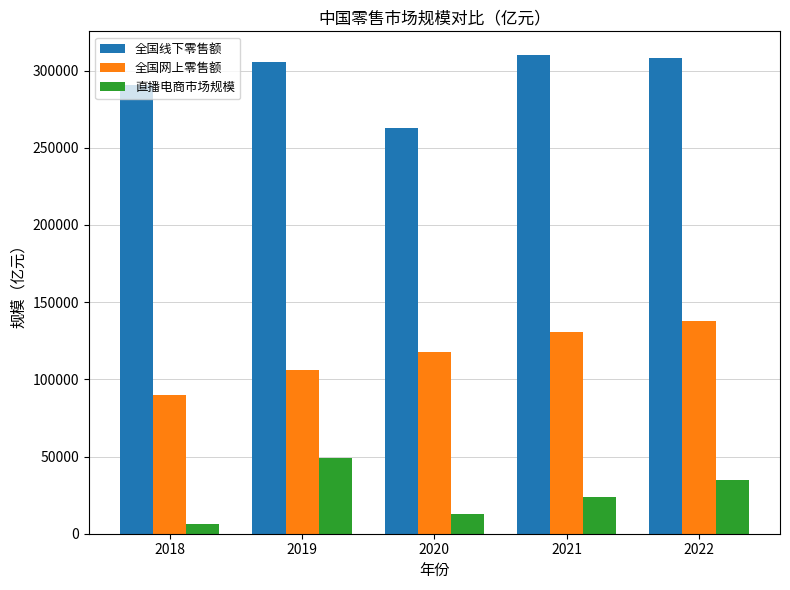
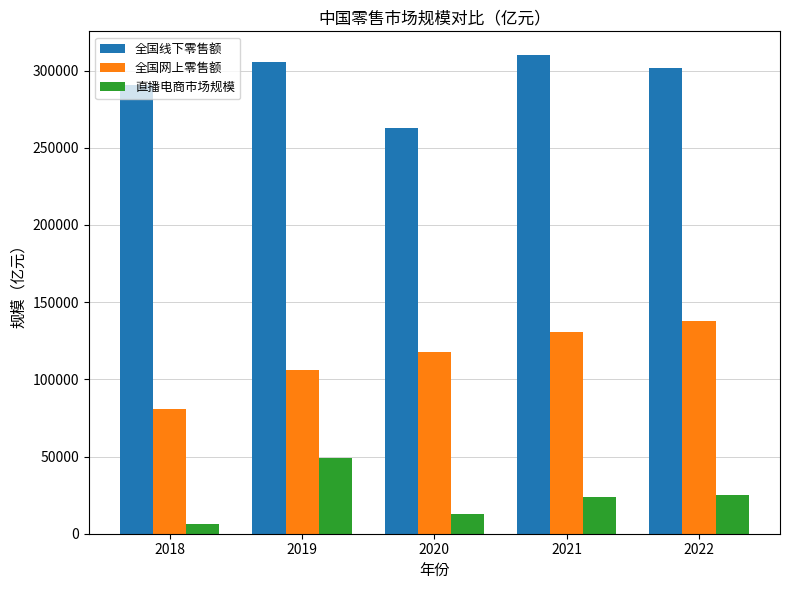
  {
    "全国线下零售额": {
      "2019": 305000,
      "2020": 263000,
      "2021": 310000,
-     "2022": 308000
+     "2022": 302000
    },
    "全国网上零售额": {
-     "2018": 90000,
+     "2018": 81000,
      "2019": 106000,
      "2020": 118000,
      "2021": 131000,
      "2022": 138000
    },
    "直播电商市场规模": {
      "2018": 7000,
      "2019": 49000,
      "2020": 13000,
      "2021": 24000,
-     "2022": 35000
+     "2022": 25000
    }
  }
